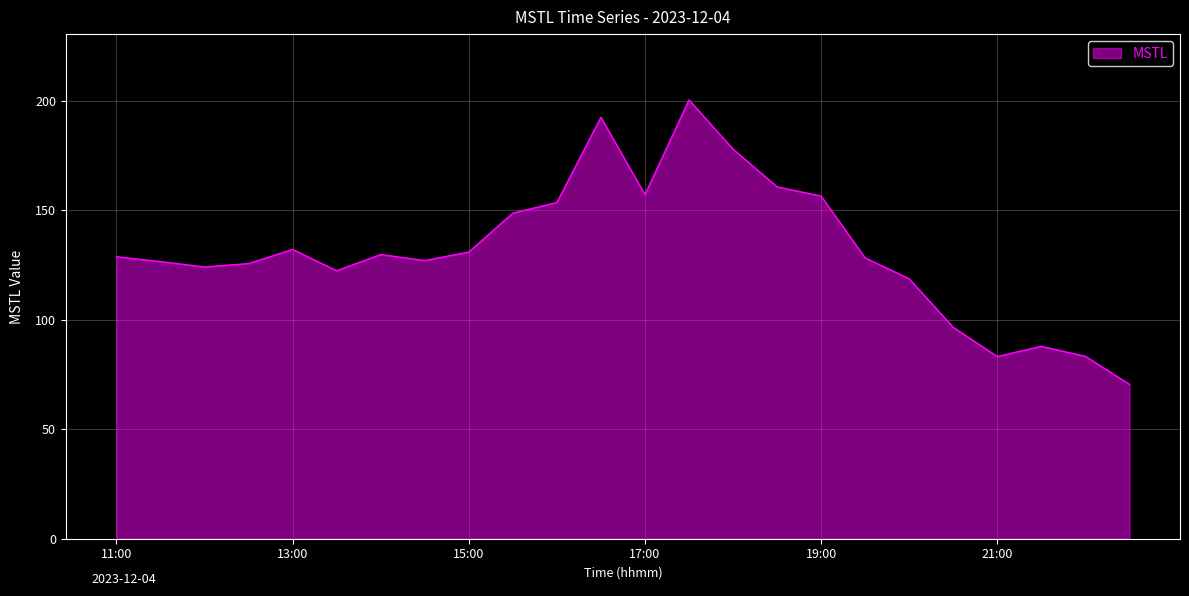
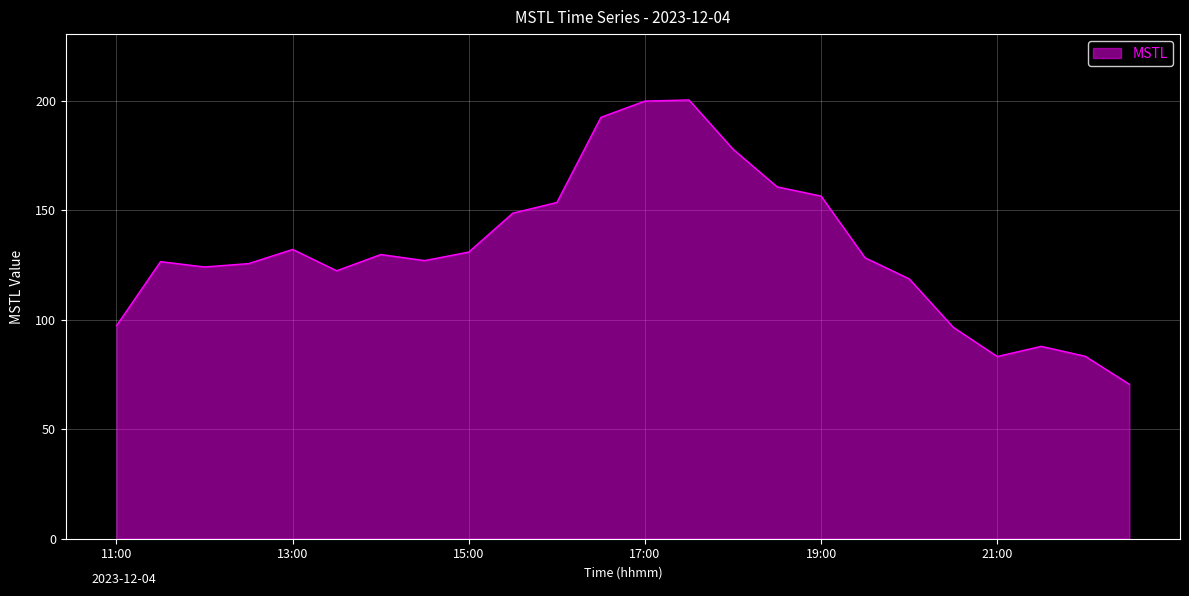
  {
-   "11:00": 129,
+   "11:00": 97,
    "13:00": 132,
    "15:00": 131,
-   "17:00": 157,
+   "17:00": 200,
    "19:00": 157,
    "21:00": 83
  }
